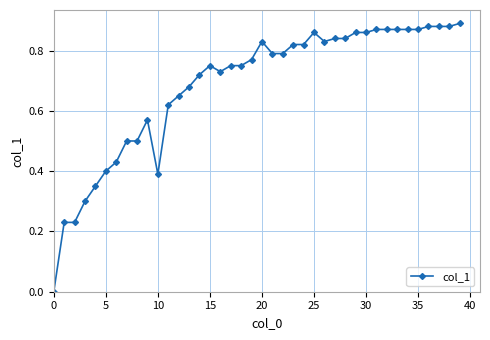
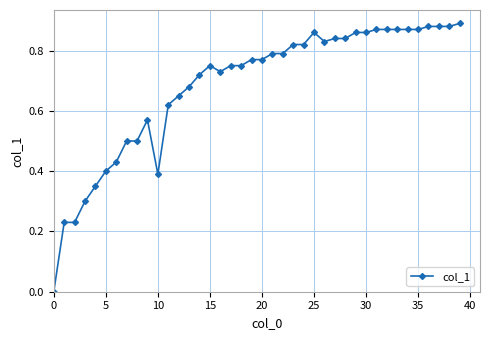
  {
    "0": 0.00,
    "5": 0.40,
    "10": 0.39,
    "15": 0.75,
-   "20": 0.83,
+   "20": 0.77,
    "25": 0.86,
    "30": 0.86,
    "35": 0.87
  }
